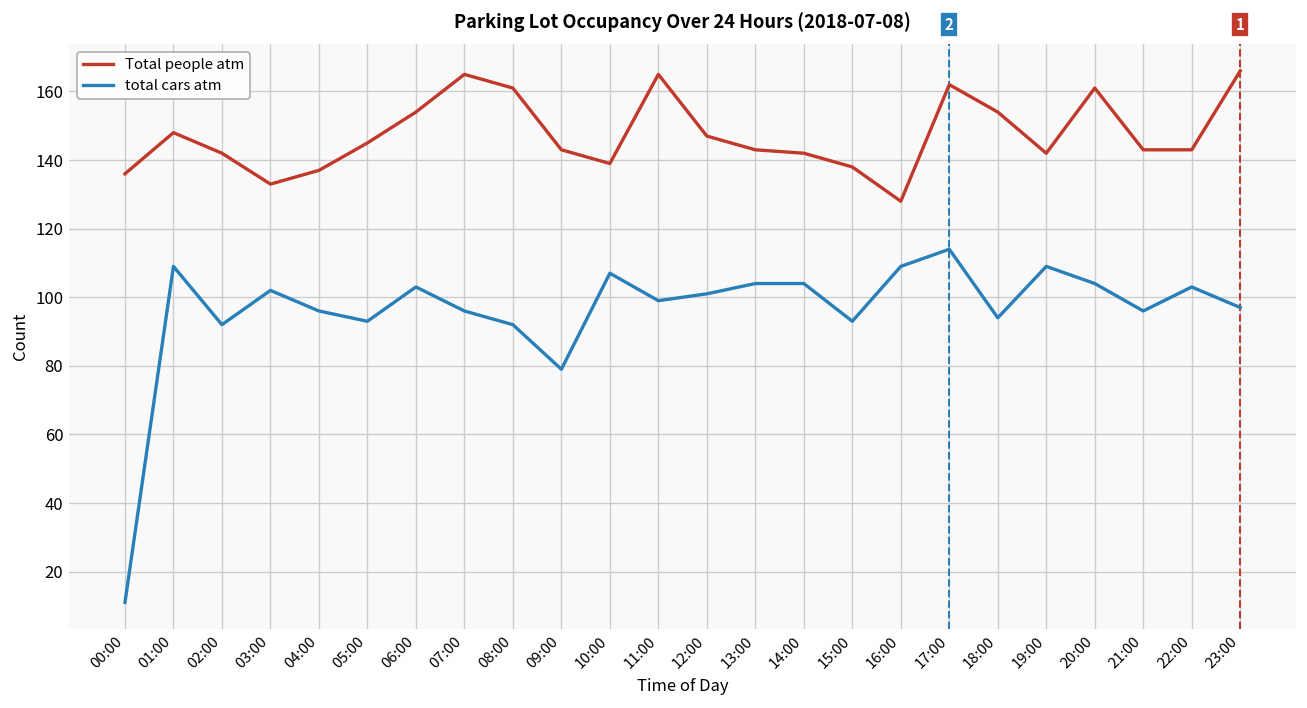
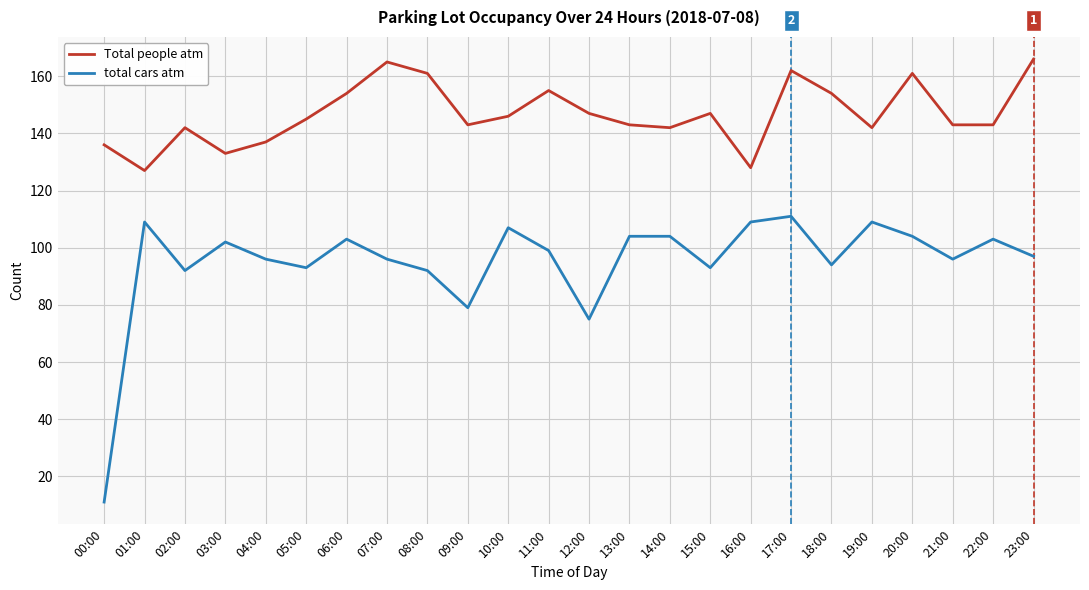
  {
    "Total people atm": {
      "00:00": 136,
-     "01:00": 148,
+     "01:00": 127,
      "02:00": 142,
      "03:00": 133,
      "04:00": 137,
      "05:00": 145,
      "06:00": 154,
      "07:00": 165,
      "08:00": 161,
      "09:00": 143,
-     "10:00": 139,
-     "11:00": 165,
+     "10:00": 146,
+     "11:00": 155,
      "12:00": 147,
      "13:00": 143,
      "14:00": 142,
-     "15:00": 138,
+     "15:00": 147,
      "16:00": 128,
      "17:00": 162,
      "18:00": 154,
      "19:00": 142,
      "20:00": 161,
      "21:00": 143,
      "22:00": 143,
      "23:00": 166
    },
    "total cars atm": {
      "00:00": 11,
      "01:00": 109,
      "02:00": 92,
      "03:00": 102,
      "04:00": 96,
      "05:00": 93,
      "06:00": 103,
      "07:00": 96,
      "08:00": 92,
      "09:00": 79,
      "10:00": 107,
      "11:00": 99,
-     "12:00": 101,
+     "12:00": 75,
      "13:00": 104,
      "14:00": 104,
      "15:00": 93,
      "16:00": 109,
-     "17:00": 114,
+     "17:00": 111,
      "18:00": 94,
      "19:00": 109,
      "20:00": 104,
      "21:00": 96,
      "22:00": 103,
      "23:00": 97
    }
  }
